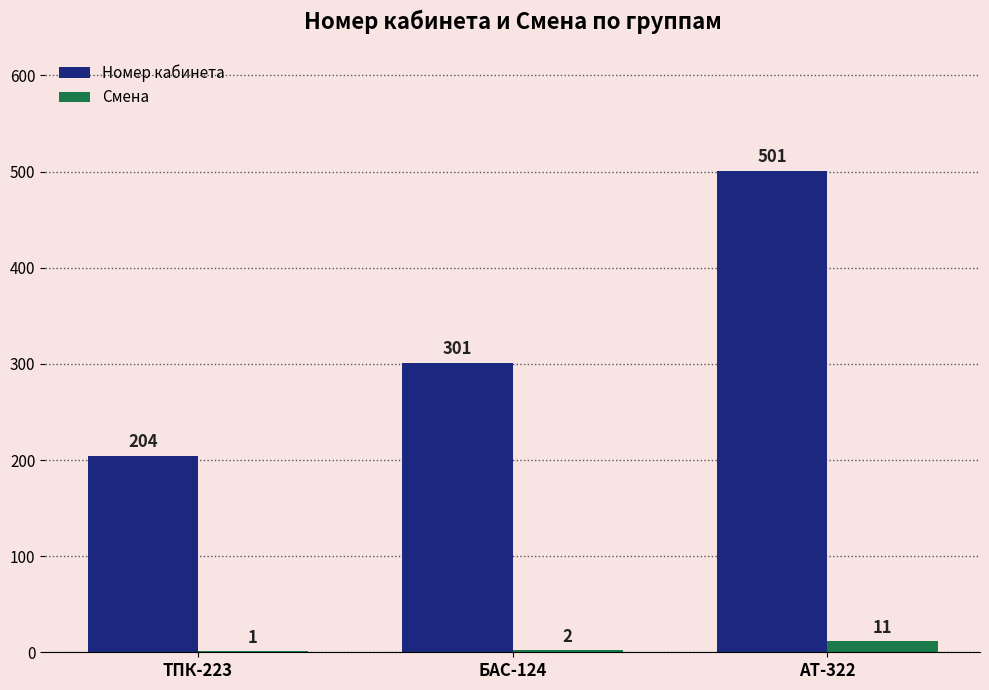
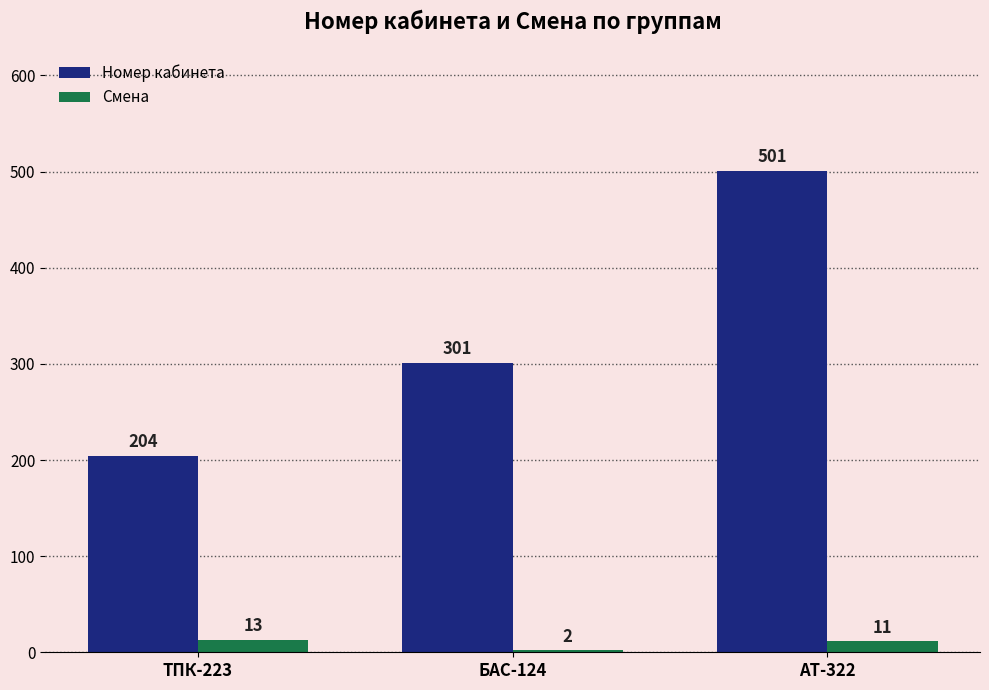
  {
    "Номер кабинета": {
      "ТПК-223": 204,
      "БАС-124": 301,
      "АТ-322": 501
    },
    "Смена": {
-     "ТПК-223": 1,
+     "ТПК-223": 13,
      "БАС-124": 2,
      "АТ-322": 11
    }
  }
